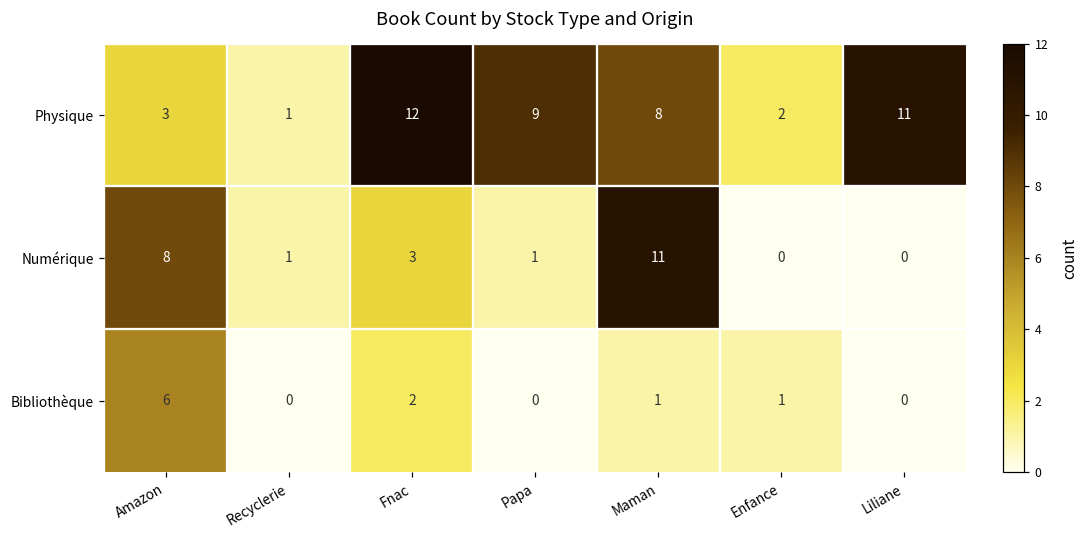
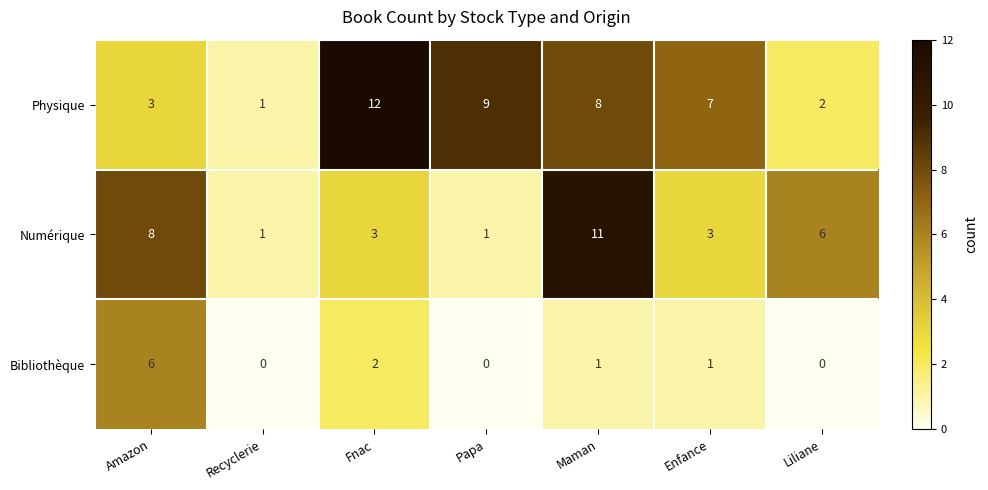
  {
    "Physique": {
      "Amazon": 3,
      "Recyclerie": 1,
      "Fnac": 12,
      "Papa": 9,
      "Maman": 8,
-     "Enfance": 2,
-     "Liliane": 11
+     "Enfance": 7,
+     "Liliane": 2
    },
    "Numérique": {
      "Amazon": 8,
      "Recyclerie": 1,
      "Fnac": 3,
      "Papa": 1,
      "Maman": 11,
-     "Enfance": 0,
-     "Liliane": 0
+     "Enfance": 3,
+     "Liliane": 6
    },
    "Bibliothèque": {
      "Amazon": 6,
      "Recyclerie": 0,
      "Fnac": 2,
      "Papa": 0,
      "Maman": 1,
      "Enfance": 1,
      "Liliane": 0
    }
  }
